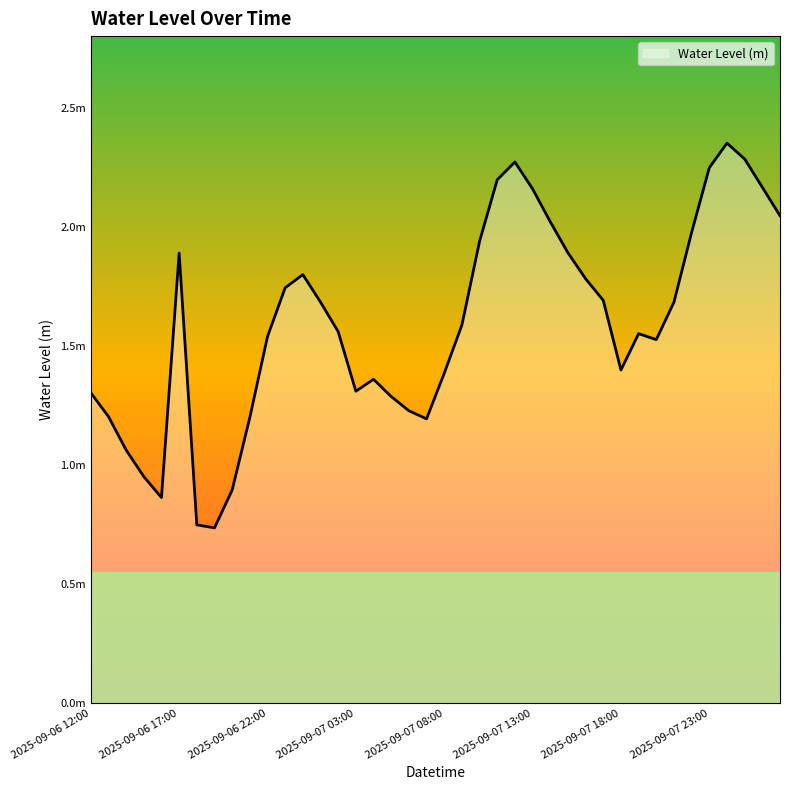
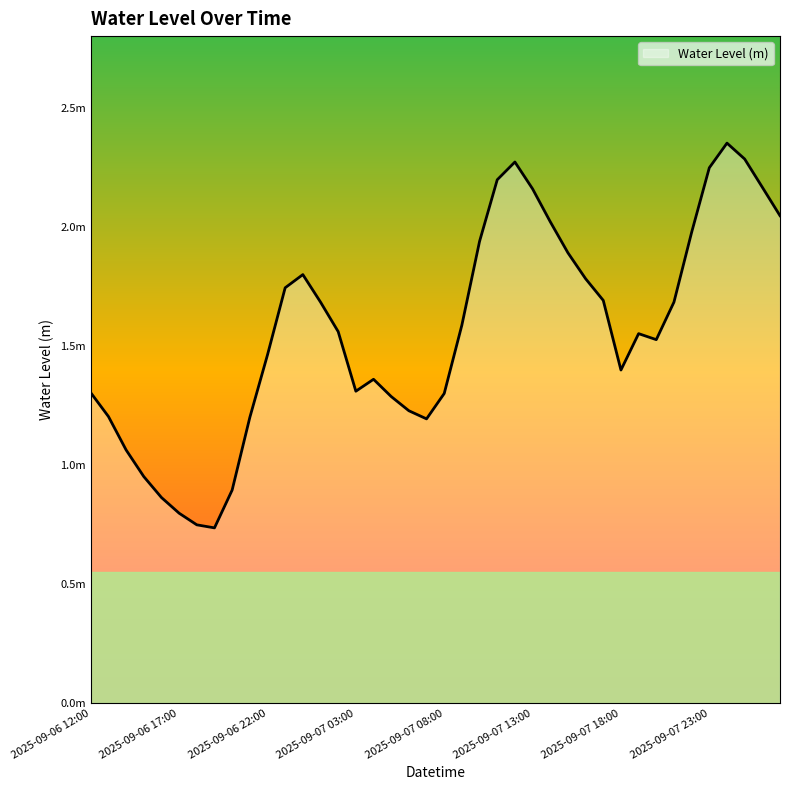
  {
    "2025-09-06 12:00": "1.30m",
-   "2025-09-06 17:00": "1.89m",
-   "2025-09-06 22:00": "1.54m",
+   "2025-09-06 17:00": "0.80m",
+   "2025-09-06 22:00": "1.46m",
    "2025-09-07 03:00": "1.31m",
-   "2025-09-07 08:00": "1.38m",
+   "2025-09-07 08:00": "1.30m",
    "2025-09-07 13:00": "2.16m",
    "2025-09-07 18:00": "1.40m",
    "2025-09-07 23:00": "2.25m"
  }
